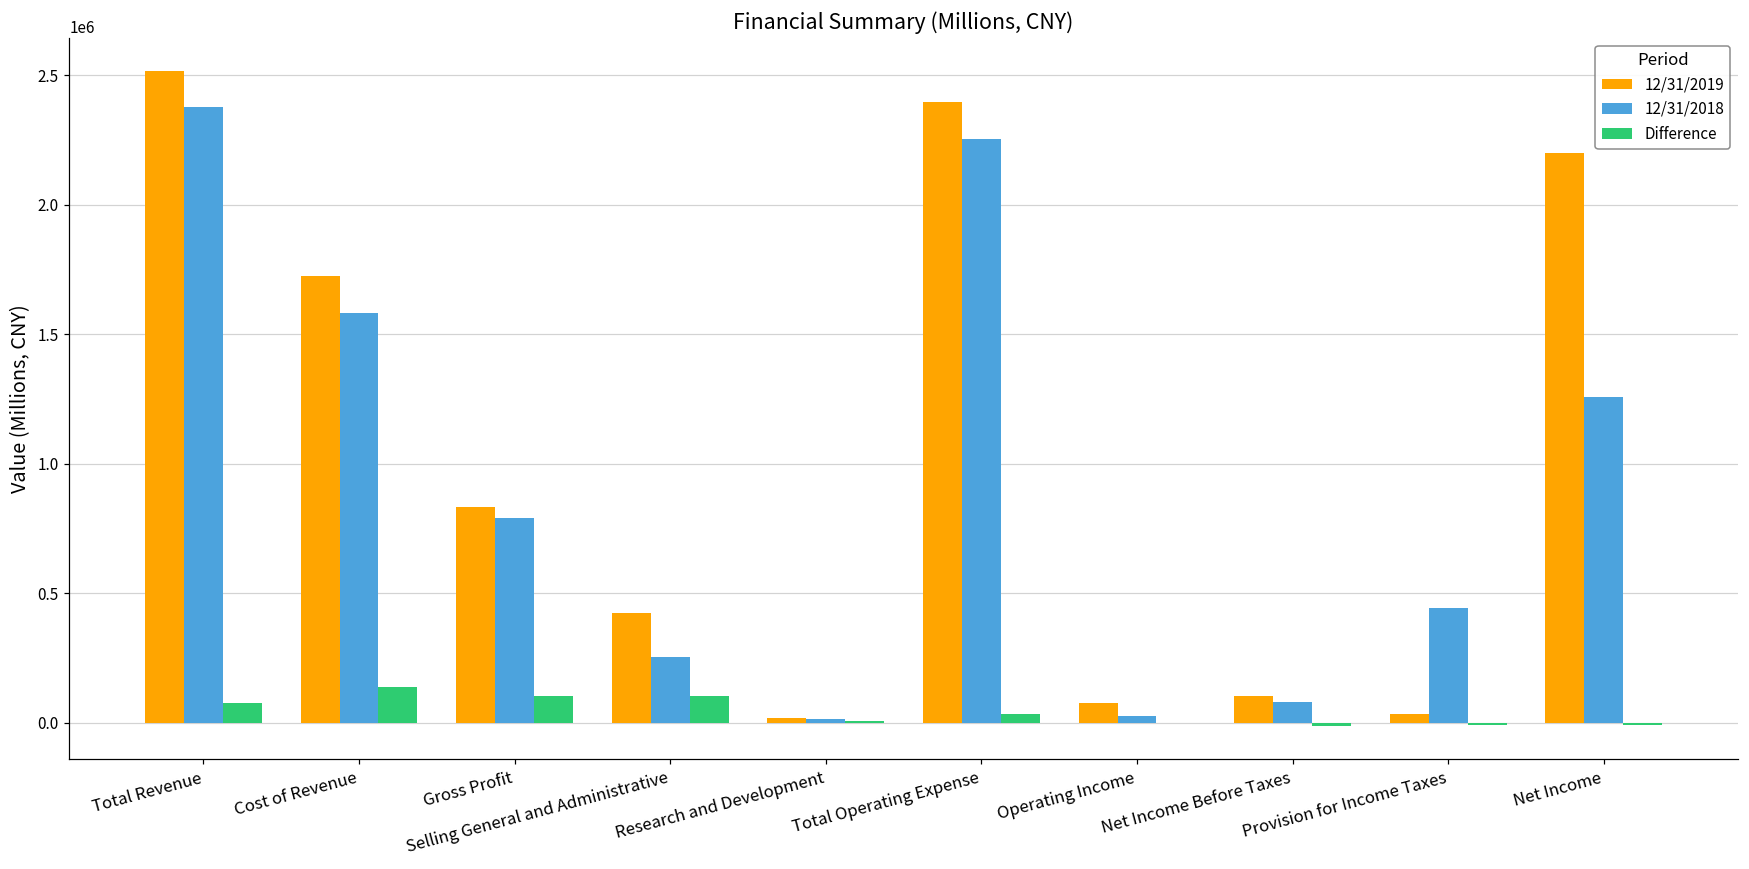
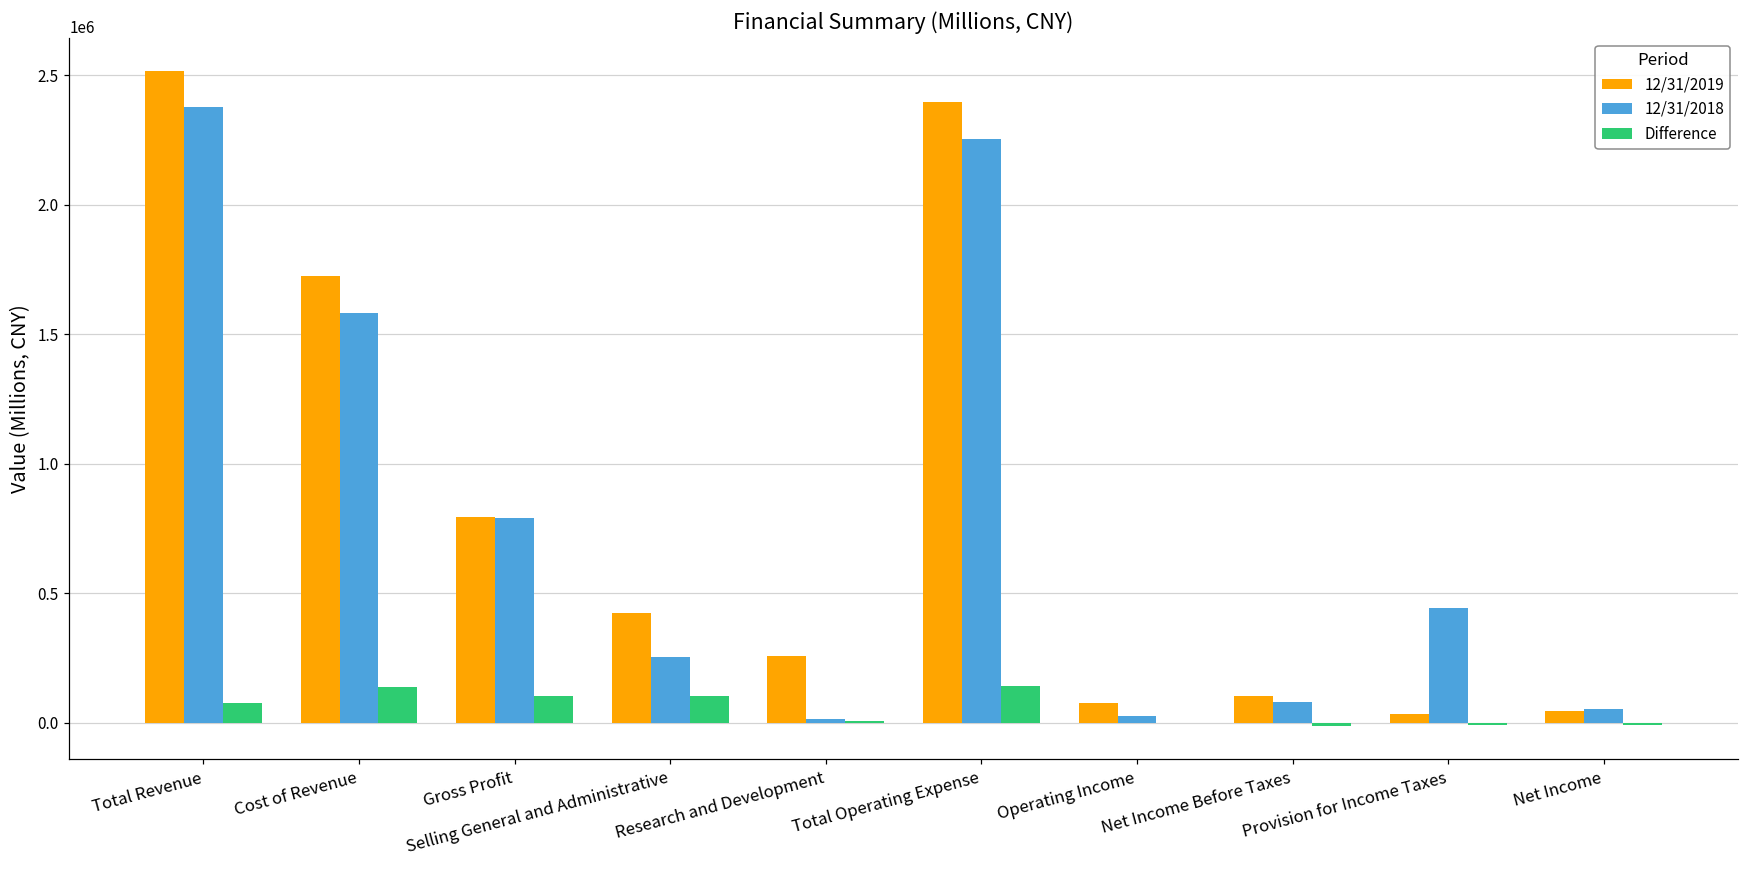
  {
    "12/31/2019": {
      "Total Revenue": 2520000,
      "Cost of Revenue": 1720000,
-     "Gross Profit": 830000,
+     "Gross Profit": 790000,
      "Selling General and Administrative": 430000,
-     "Research and Development": 20000,
+     "Research and Development": 260000,
      "Total Operating Expense": 2400000,
      "Operating Income": 80000,
      "Net Income Before Taxes": 100000,
      "Provision for Income Taxes": 40000,
-     "Net Income": 2200000
+     "Net Income": 50000
    },
    "12/31/2018": {
      "Total Revenue": 2370000,
      "Cost of Revenue": 1580000,
      "Gross Profit": 790000,
      "Selling General and Administrative": 250000,
      "Research and Development": 10000,
      "Total Operating Expense": 2250000,
      "Operating Income": 30000,
      "Net Income Before Taxes": 80000,
      "Provision for Income Taxes": 450000,
-     "Net Income": 1260000
+     "Net Income": 50000
    },
    "Difference": {
      "Total Revenue": 80000,
      "Cost of Revenue": 140000,
      "Gross Profit": 110000,
      "Selling General and Administrative": 100000,
-     "Total Operating Expense": 30000,
+     "Total Operating Expense": 140000,
      "Net Income Before Taxes": -10000
    }
  }
